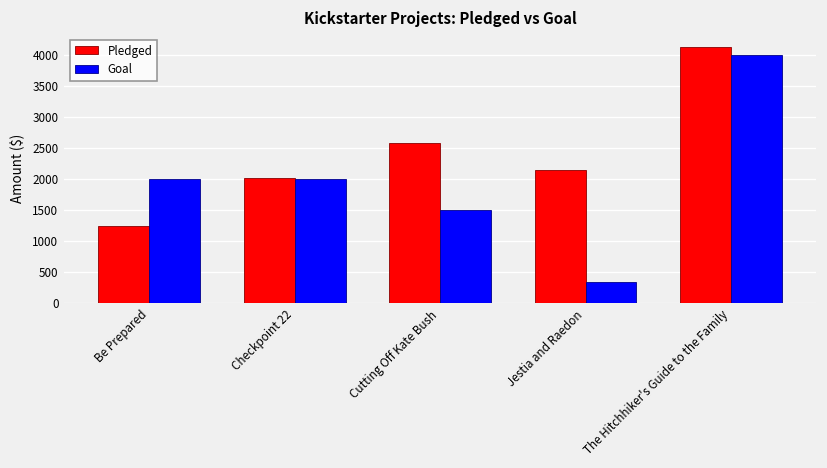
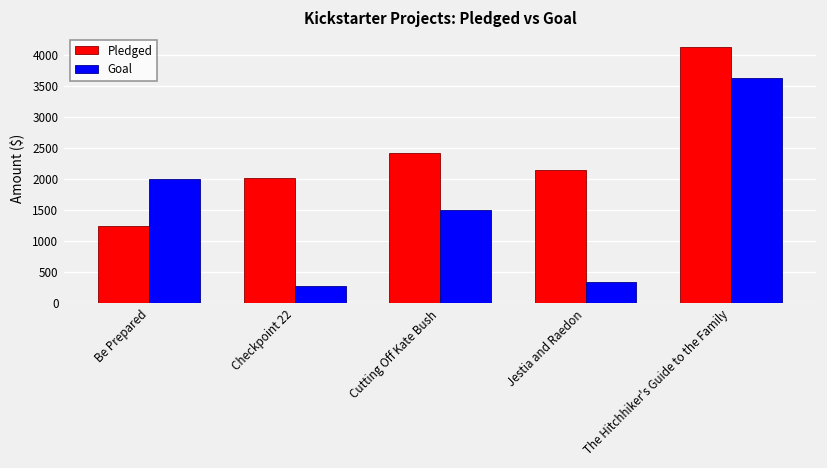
  {
    "Pledged": {
      "Be Prepared": 1200,
      "Checkpoint 22": 2000,
-     "Cutting Off Kate Bush": 2600,
+     "Cutting Off Kate Bush": 2400,
      "Jestia and Raedon": 2100,
      "The Hitchhiker's Guide to the Family": 4100
    },
    "Goal": {
      "Be Prepared": 2000,
-     "Checkpoint 22": 2000,
+     "Checkpoint 22": 300,
      "Cutting Off Kate Bush": 1500,
      "Jestia and Raedon": 300,
-     "The Hitchhiker's Guide to the Family": 4000
+     "The Hitchhiker's Guide to the Family": 3600
    }
  }
